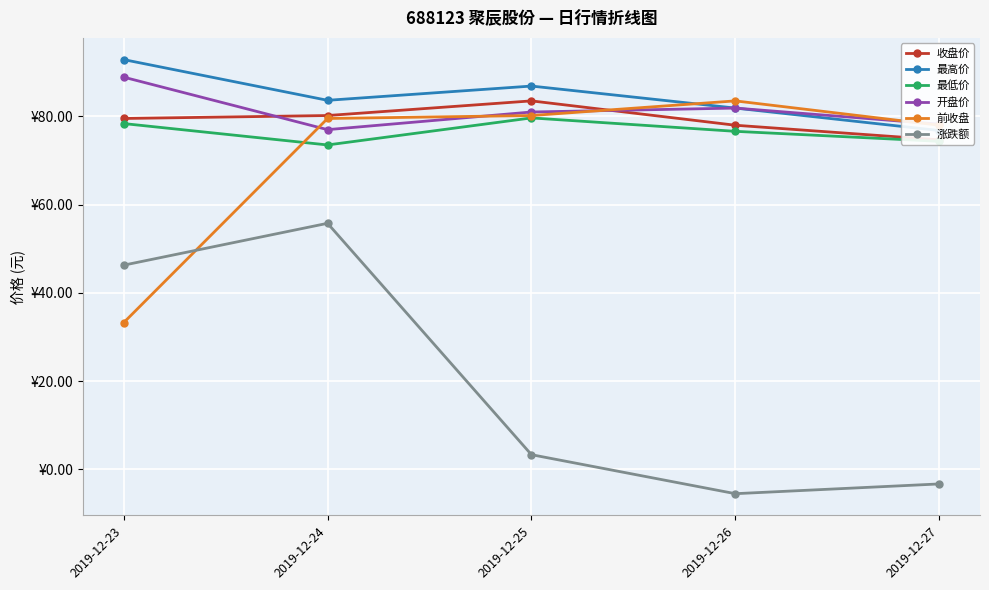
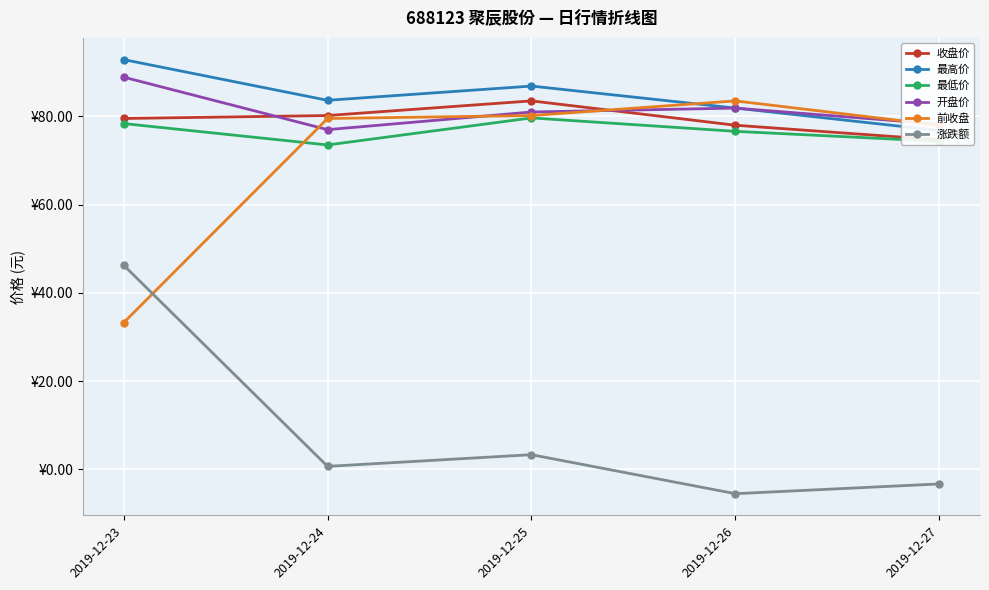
  {
    "收盘价": {
      "2019-12-23": "¥80",
      "2019-12-24": "¥80",
      "2019-12-25": "¥84",
      "2019-12-26": "¥78"
    },
    "最高价": {
      "2019-12-23": "¥93",
      "2019-12-24": "¥84",
      "2019-12-25": "¥87"
    },
    "最低价": {
      "2019-12-23": "¥78",
      "2019-12-24": "¥74",
      "2019-12-26": "¥77"
    },
    "开盘价": {
      "2019-12-23": "¥89",
      "2019-12-24": "¥77",
      "2019-12-25": "¥81"
    },
    "前收盘": {
      "2019-12-23": "¥33",
      "2019-12-24": "¥80",
      "2019-12-26": "¥84"
    },
    "涨跌额": {
      "2019-12-23": "¥46",
-     "2019-12-24": "¥56",
+     "2019-12-24": "¥1",
      "2019-12-25": "¥3",
      "2019-12-26": "¥-6",
      "2019-12-27": "¥-3"
    }
  }
